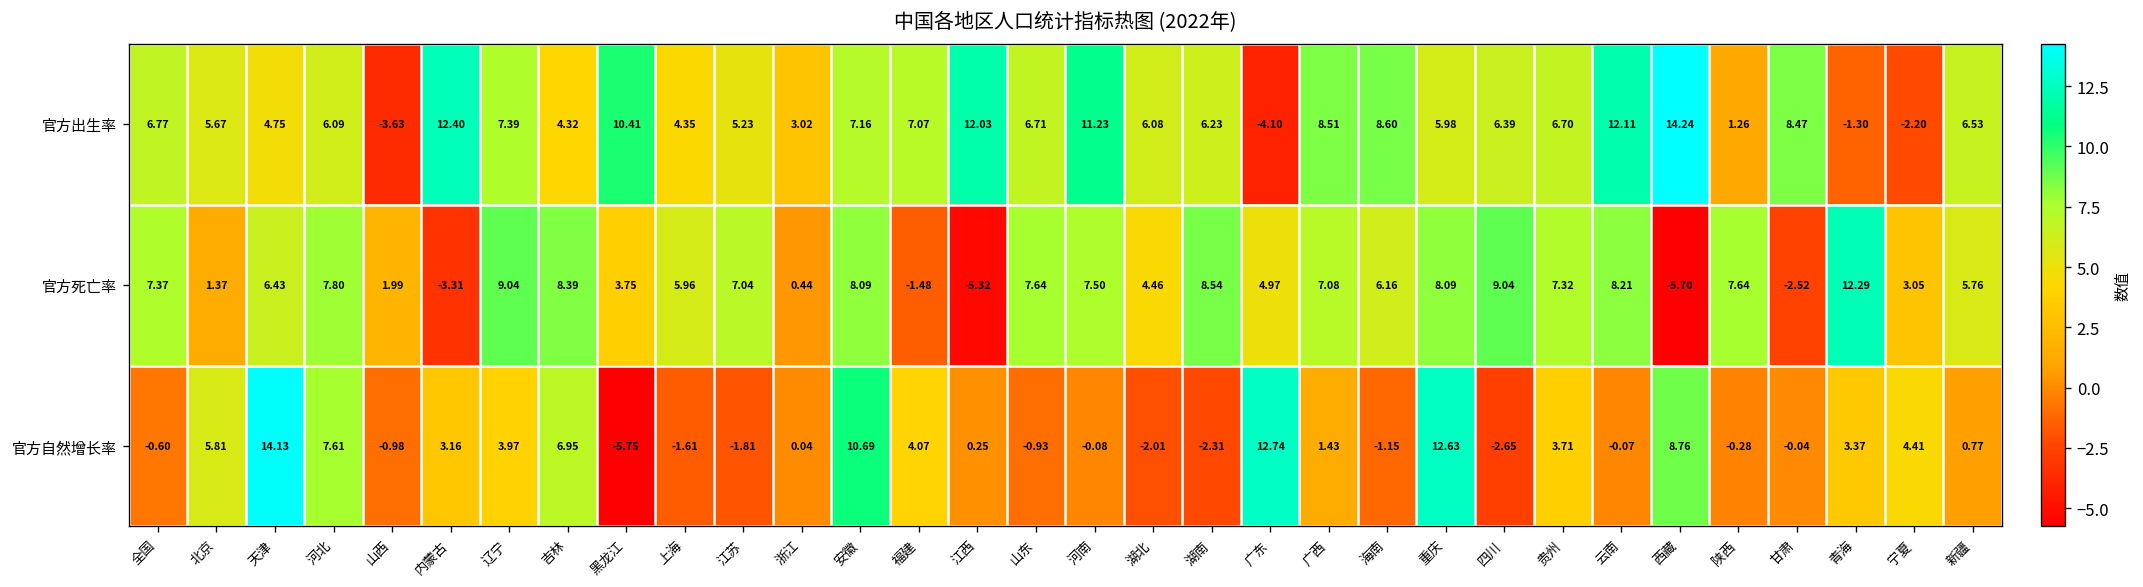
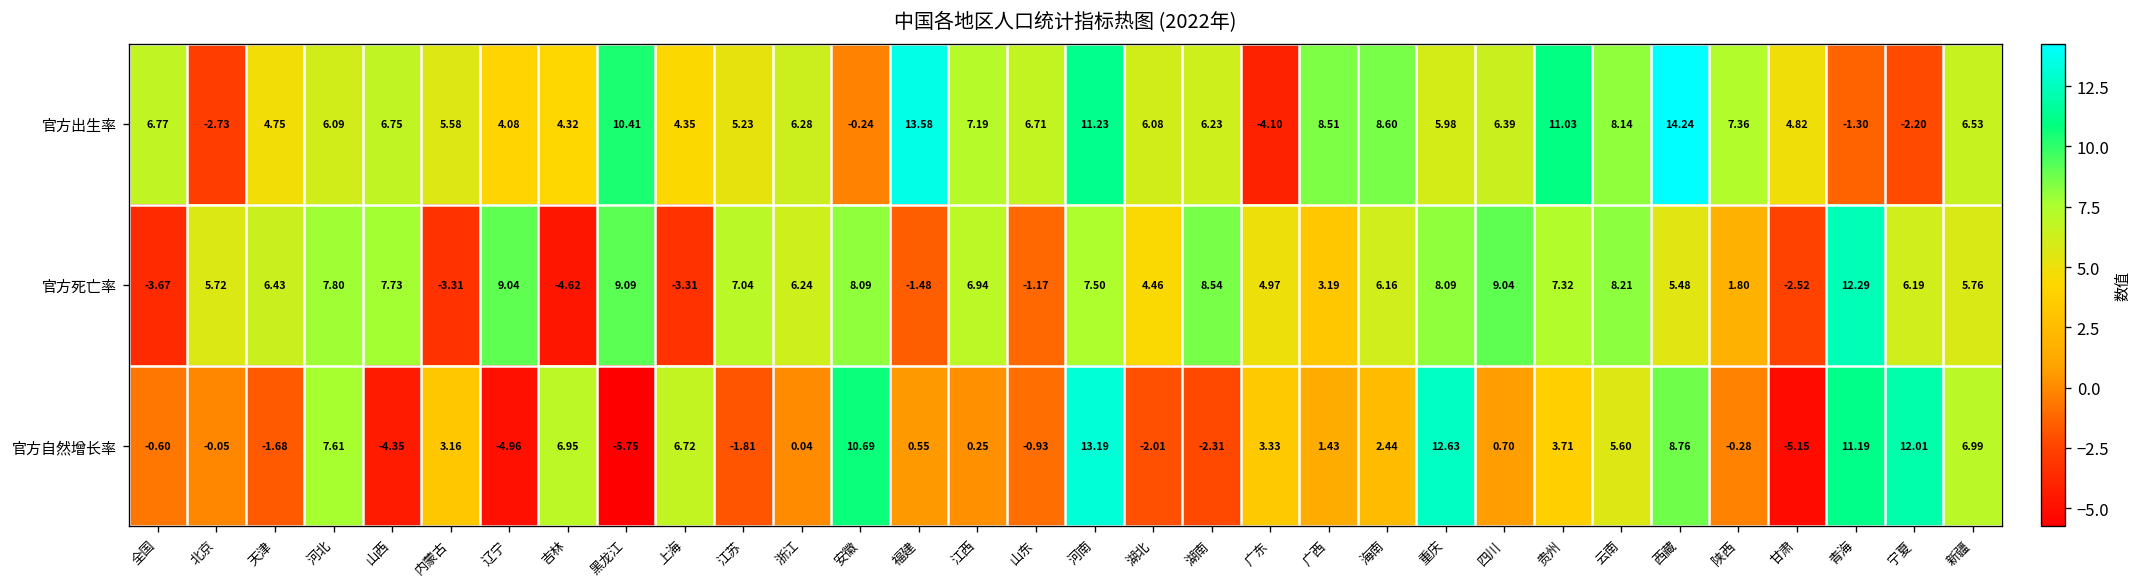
  {
    "官方出生率": {
      "全国": 6.77,
-     "北京": 5.67,
+     "北京": -2.73,
      "天津": 4.75,
      "河北": 6.09,
-     "山西": -3.63,
-     "内蒙古": 12.40,
-     "辽宁": 7.39,
+     "山西": 6.75,
+     "内蒙古": 5.58,
+     "辽宁": 4.08,
      "吉林": 4.32,
      "黑龙江": 10.41,
      "上海": 4.35,
      "江苏": 5.23,
-     "浙江": 3.02,
-     "安徽": 7.16,
-     "福建": 7.07,
-     "江西": 12.03,
+     "浙江": 6.28,
+     "安徽": -0.24,
+     "福建": 13.58,
+     "江西": 7.19,
      "山东": 6.71,
      "河南": 11.23,
      "湖北": 6.08,
      "湖南": 6.23,
      "广东": -4.10,
      "广西": 8.51,
      "海南": 8.60,
      "重庆": 5.98,
      "四川": 6.39,
-     "贵州": 6.70,
-     "云南": 12.11,
+     "贵州": 11.03,
+     "云南": 8.14,
      "西藏": 14.24,
-     "陕西": 1.26,
-     "甘肃": 8.47,
+     "陕西": 7.36,
+     "甘肃": 4.82,
      "青海": -1.30,
      "宁夏": -2.20,
      "新疆": 6.53
    },
    "官方死亡率": {
-     "全国": 7.37,
-     "北京": 1.37,
+     "全国": -3.67,
+     "北京": 5.72,
      "天津": 6.43,
      "河北": 7.80,
-     "山西": 1.99,
+     "山西": 7.73,
      "内蒙古": -3.31,
      "辽宁": 9.04,
-     "吉林": 8.39,
-     "黑龙江": 3.75,
-     "上海": 5.96,
+     "吉林": -4.62,
+     "黑龙江": 9.09,
+     "上海": -3.31,
      "江苏": 7.04,
-     "浙江": 0.44,
+     "浙江": 6.24,
      "安徽": 8.09,
      "福建": -1.48,
-     "江西": -5.32,
-     "山东": 7.64,
+     "江西": 6.94,
+     "山东": -1.17,
      "河南": 7.50,
      "湖北": 4.46,
      "湖南": 8.54,
      "广东": 4.97,
-     "广西": 7.08,
+     "广西": 3.19,
      "海南": 6.16,
      "重庆": 8.09,
      "四川": 9.04,
      "贵州": 7.32,
      "云南": 8.21,
-     "西藏": -5.70,
-     "陕西": 7.64,
+     "西藏": 5.48,
+     "陕西": 1.80,
      "甘肃": -2.52,
      "青海": 12.29,
-     "宁夏": 3.05,
+     "宁夏": 6.19,
      "新疆": 5.76
    },
    "官方自然增长率": {
      "全国": -0.60,
-     "北京": 5.81,
-     "天津": 14.13,
+     "北京": -0.05,
+     "天津": -1.68,
      "河北": 7.61,
-     "山西": -0.98,
+     "山西": -4.35,
      "内蒙古": 3.16,
-     "辽宁": 3.97,
+     "辽宁": -4.96,
      "吉林": 6.95,
      "黑龙江": -5.75,
-     "上海": -1.61,
+     "上海": 6.72,
      "江苏": -1.81,
      "浙江": 0.04,
      "安徽": 10.69,
-     "福建": 4.07,
+     "福建": 0.55,
      "江西": 0.25,
      "山东": -0.93,
-     "河南": -0.08,
+     "河南": 13.19,
      "湖北": -2.01,
      "湖南": -2.31,
-     "广东": 12.74,
+     "广东": 3.33,
      "广西": 1.43,
-     "海南": -1.15,
+     "海南": 2.44,
      "重庆": 12.63,
-     "四川": -2.65,
+     "四川": 0.70,
      "贵州": 3.71,
-     "云南": -0.07,
+     "云南": 5.60,
      "西藏": 8.76,
      "陕西": -0.28,
-     "甘肃": -0.04,
-     "青海": 3.37,
-     "宁夏": 4.41,
-     "新疆": 0.77
+     "甘肃": -5.15,
+     "青海": 11.19,
+     "宁夏": 12.01,
+     "新疆": 6.99
    }
  }
